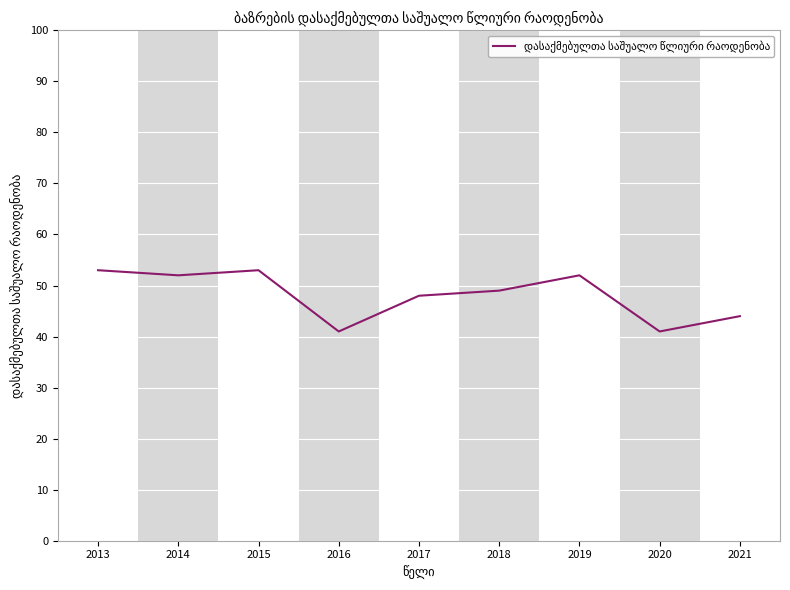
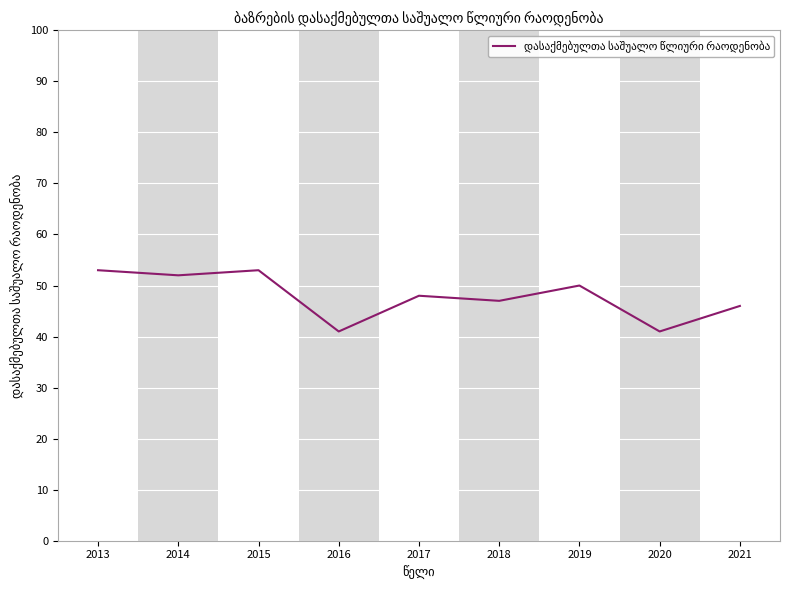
  {
    "2013": 53,
    "2014": 52,
    "2015": 53,
    "2016": 41,
    "2017": 48,
-   "2018": 49,
-   "2019": 52,
+   "2018": 47,
+   "2019": 50,
    "2020": 41,
-   "2021": 44
+   "2021": 46
  }
